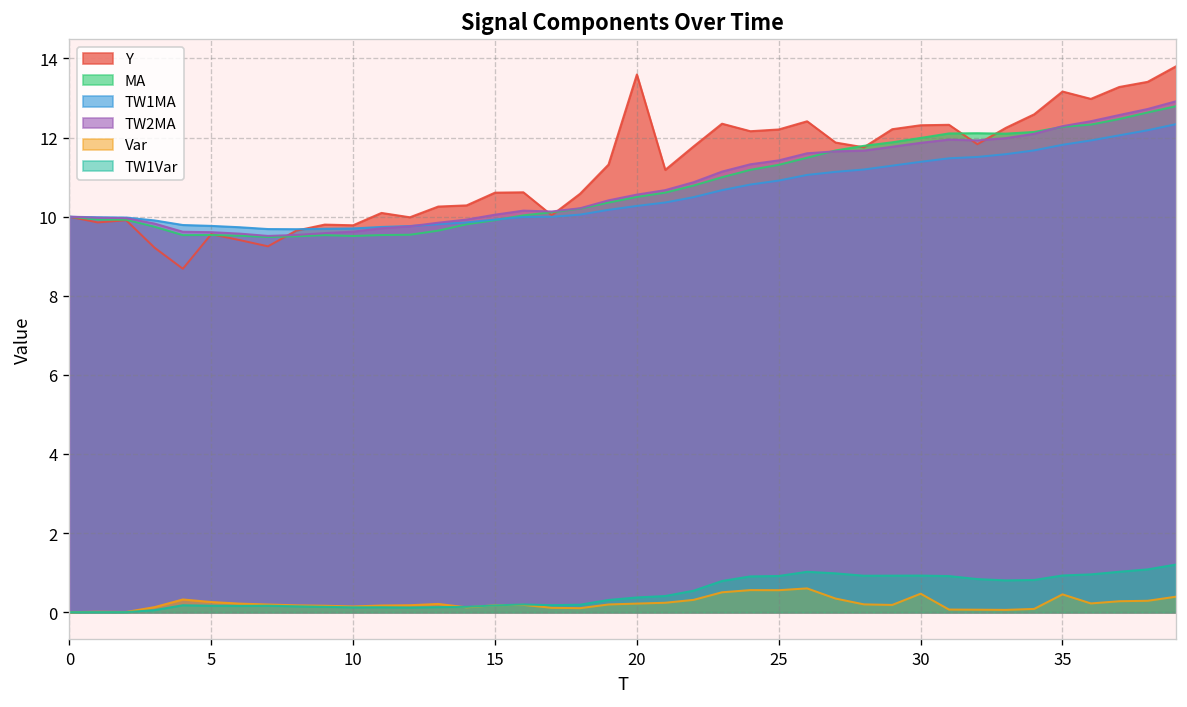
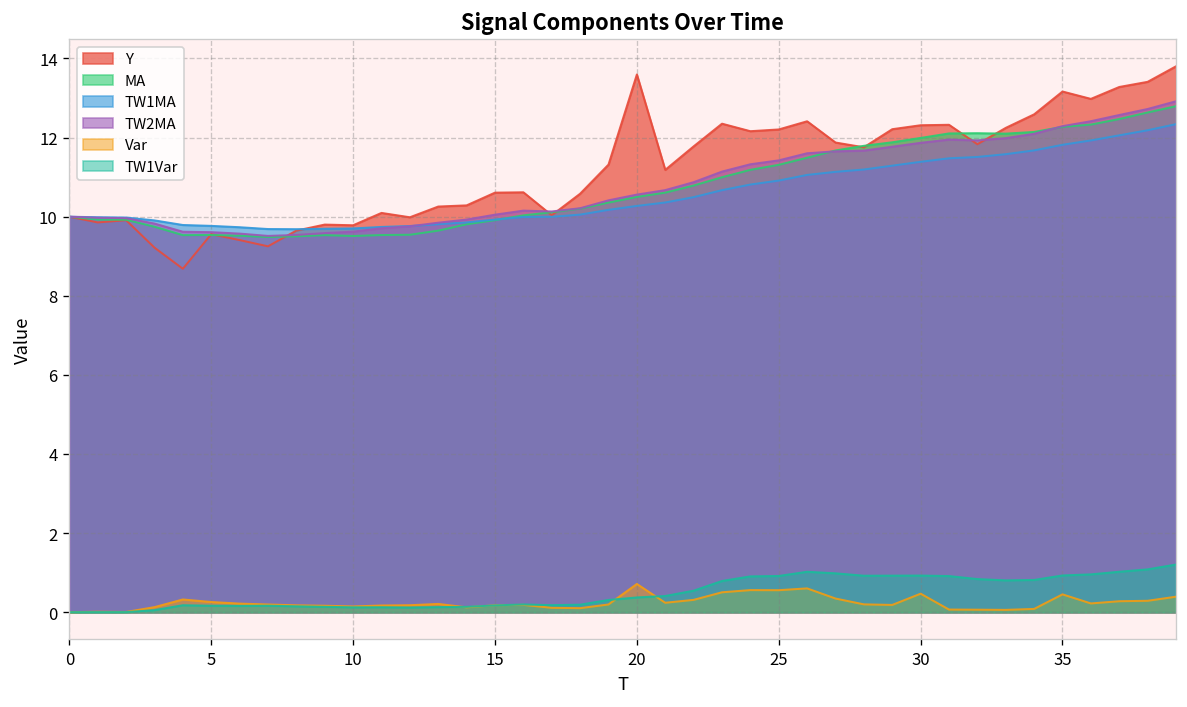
  {
    "Y": {
      "10": 9.8,
      "15": 10.6,
      "20": 13.6,
      "25": 12.2,
      "30": 12.3,
      "35": 13.2
    },
    "TW1MA": {
      "5": 9.8,
      "10": 9.7,
      "20": 10.3,
      "25": 10.9,
      "30": 11.4,
      "35": 11.8
    },
    "TW2MA": {
      "10": 9.6,
      "15": 10.1,
      "25": 11.4,
      "30": 11.9
    },
    "Var": {
      "5": 0.3,
-     "20": 0.2,
+     "20": 0.7,
      "25": 0.6,
      "30": 0.5,
      "35": 0.5
    }
  }
